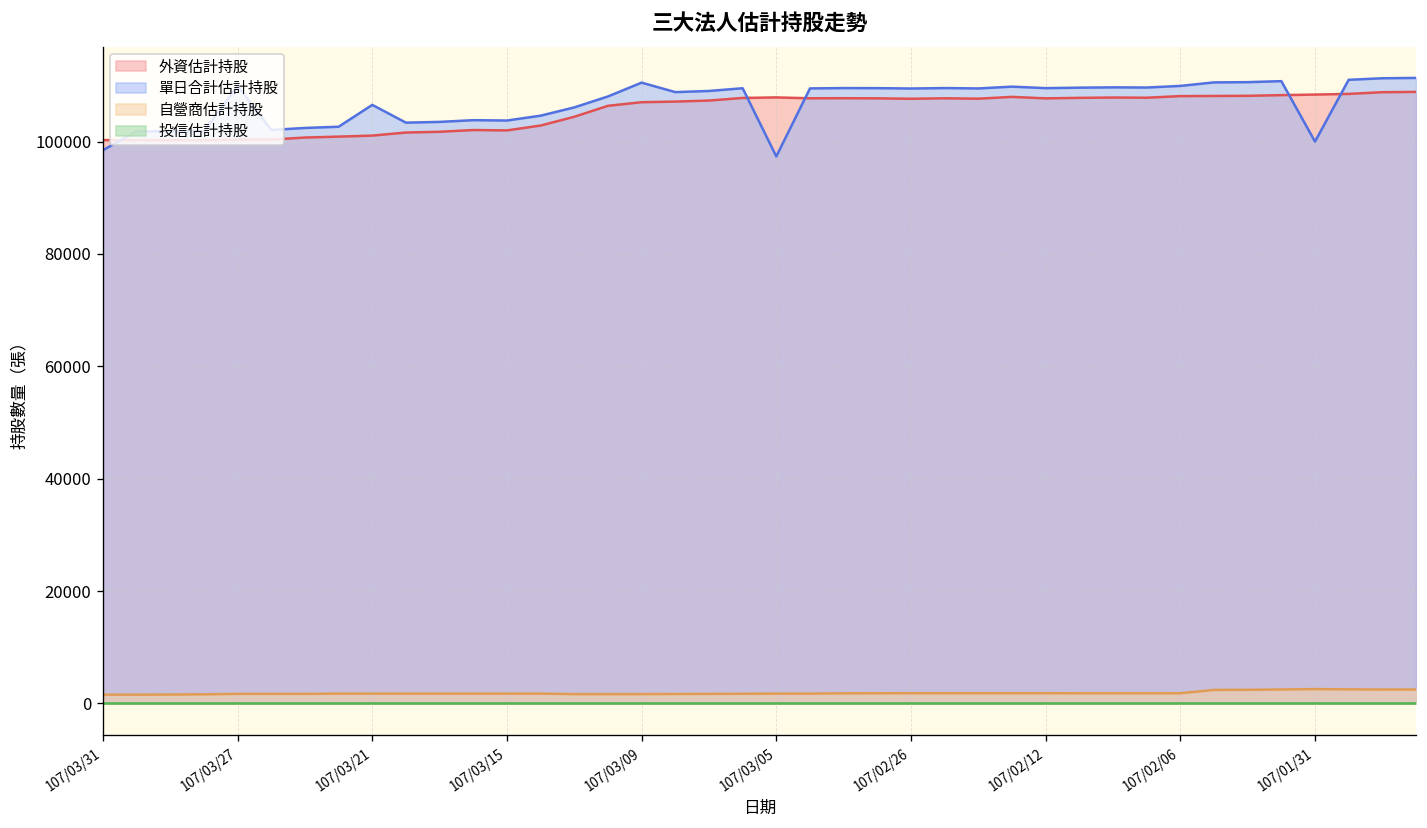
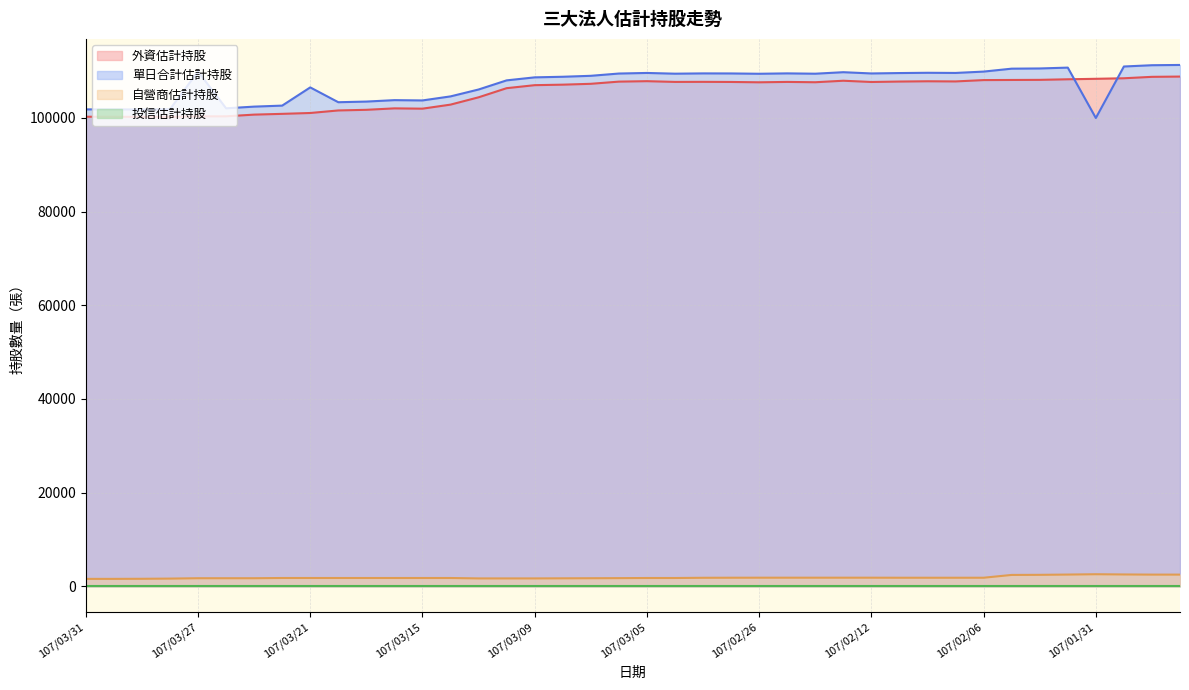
  {
    "單日合計估計持股": {
-     "107/03/31": 98000,
+     "107/03/31": 102000,
      "107/03/21": 107000,
      "107/03/15": 104000,
-     "107/03/09": 110000,
-     "107/03/05": 97000,
+     "107/03/09": 109000,
+     "107/03/05": 110000,
      "107/02/26": 109000,
      "107/02/12": 110000,
      "107/02/06": 110000,
      "107/01/31": 100000
    },
    "投信估計持股": {
      "107/03/31": 0,
      "107/03/27": 0,
      "107/03/21": 0,
      "107/03/15": 0,
      "107/03/09": 0,
      "107/03/05": 0,
      "107/02/26": 0,
      "107/02/12": 0,
      "107/02/06": 0,
      "107/01/31": 0
    }
  }
